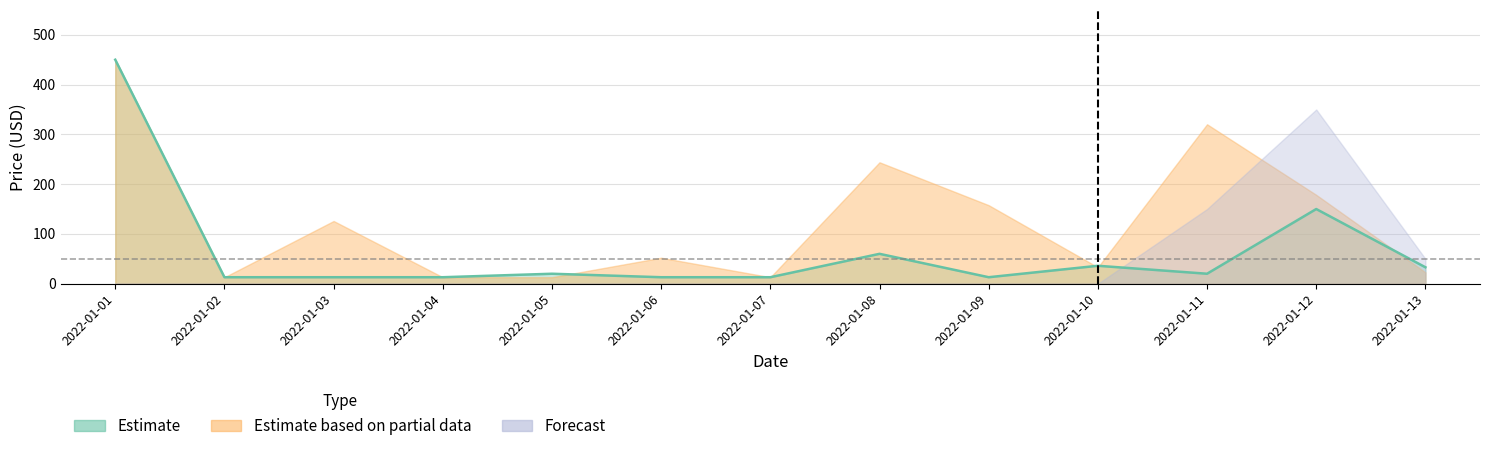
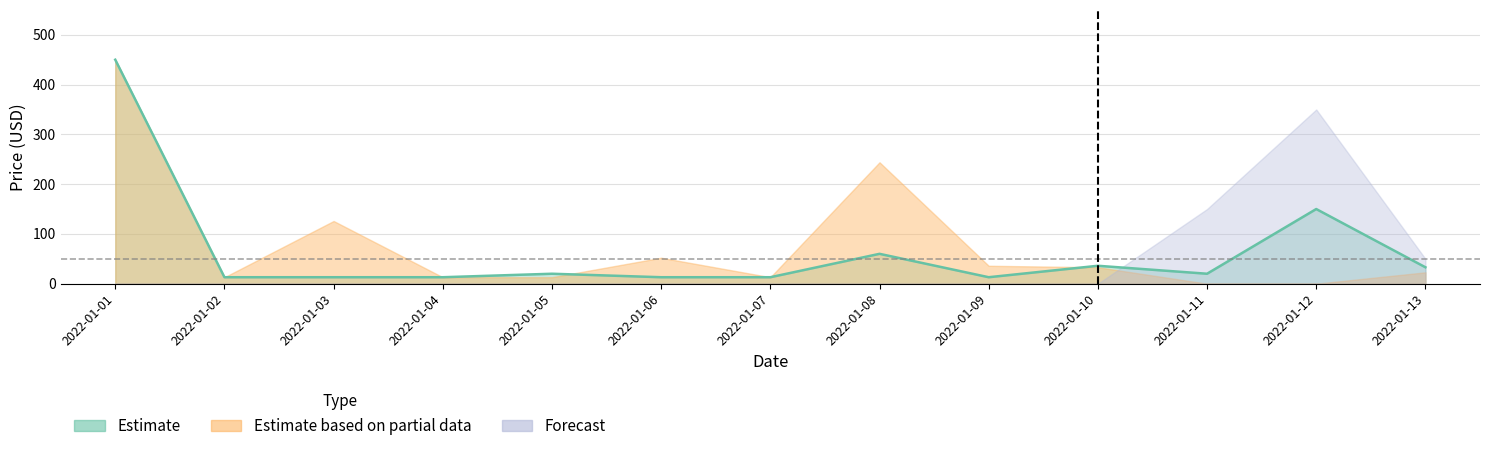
  {
    "Estimate based on partial data": {
      "2022-01-03": 130,
      "2022-01-05": 10,
      "2022-01-06": 50,
      "2022-01-08": 240,
-     "2022-01-09": 160,
-     "2022-01-11": 320,
-     "2022-01-12": 180,
+     "2022-01-09": 40,
+     "2022-01-11": 0,
+     "2022-01-12": 0,
      "2022-01-13": 20
    }
  }
